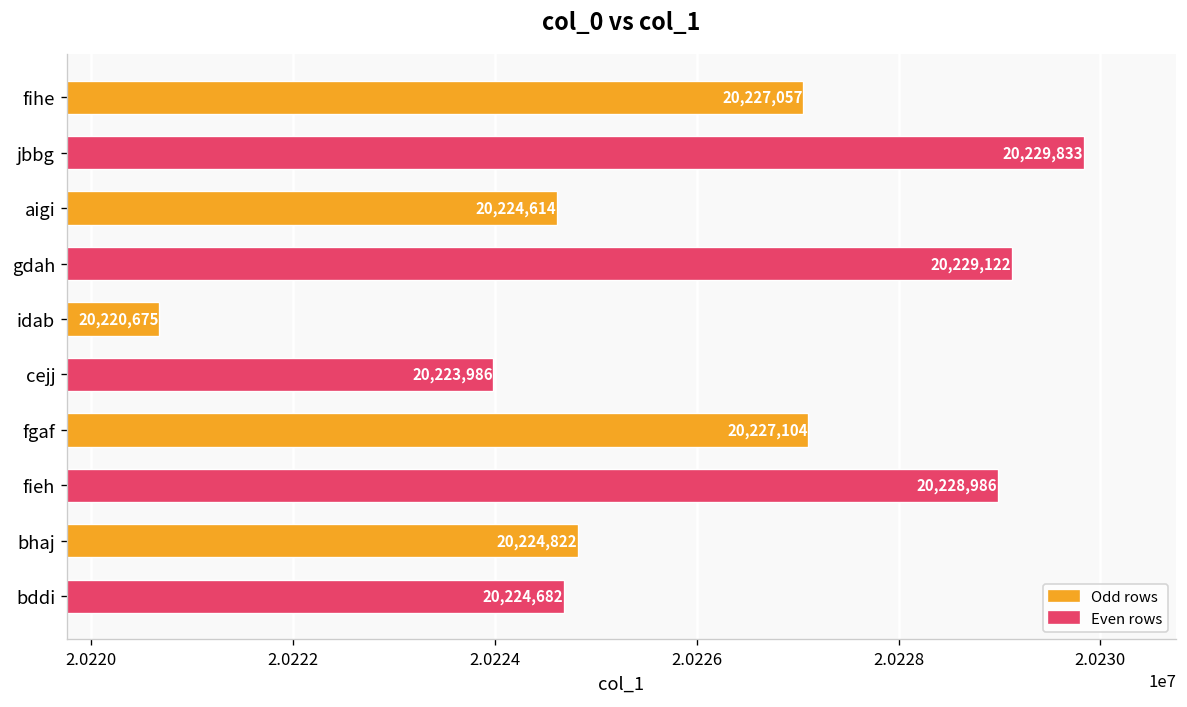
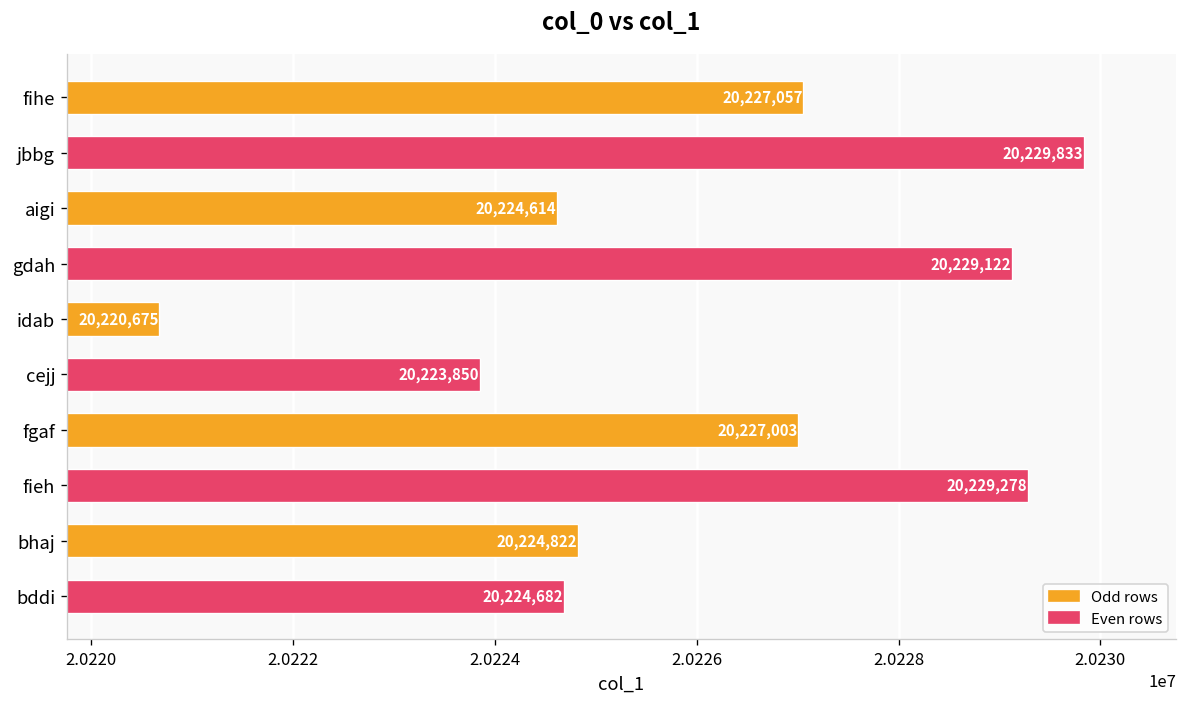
  {
    "fihe": "20,227,057",
    "jbbg": "20,229,833",
    "aigi": "20,224,614",
    "gdah": "20,229,122",
    "idab": "20,220,675",
-   "cejj": "20,223,986",
-   "fgaf": "20,227,104",
-   "fieh": "20,228,986",
+   "cejj": "20,223,850",
+   "fgaf": "20,227,003",
+   "fieh": "20,229,278",
    "bhaj": "20,224,822",
    "bddi": "20,224,682"
  }
